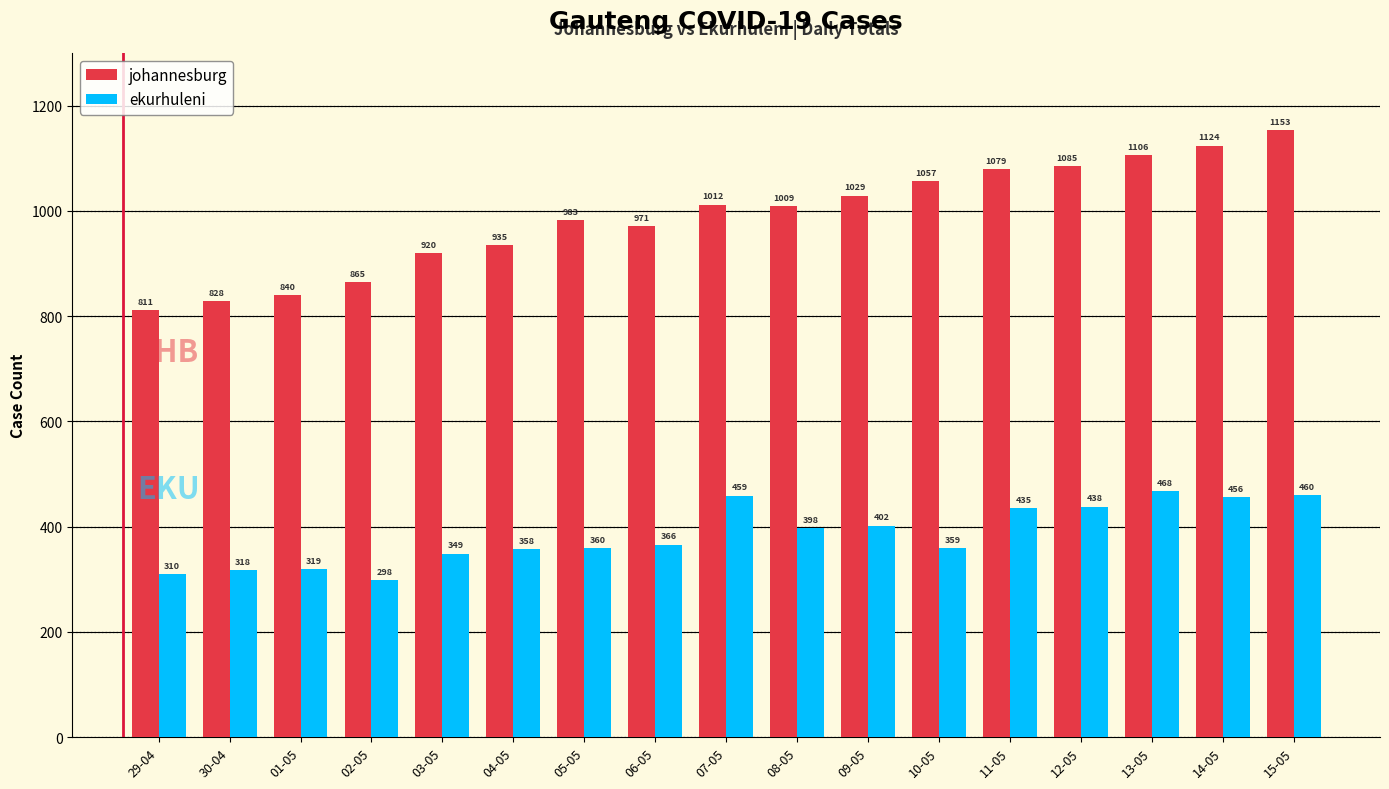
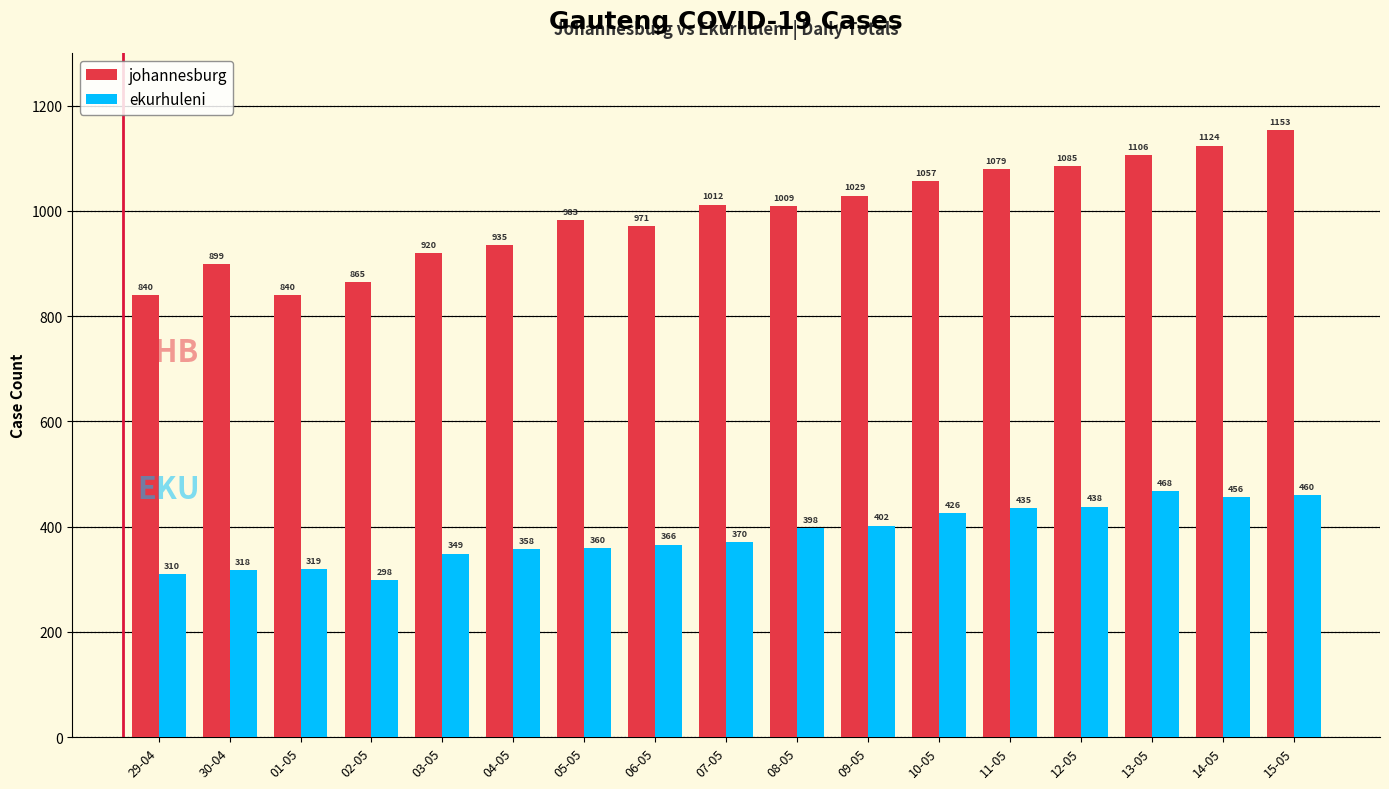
  {
    "johannesburg": {
-     "29-04": 811,
-     "30-04": 828,
+     "29-04": 840,
+     "30-04": 899,
      "01-05": 840,
      "02-05": 865,
      "03-05": 920,
      "04-05": 935,
      "05-05": 983,
      "06-05": 971,
      "07-05": 1012,
      "08-05": 1009,
      "09-05": 1029,
      "10-05": 1057,
      "11-05": 1079,
      "12-05": 1085,
      "13-05": 1106,
      "14-05": 1124,
      "15-05": 1153
    },
    "ekurhuleni": {
      "29-04": 310,
      "30-04": 318,
      "01-05": 319,
      "02-05": 298,
      "03-05": 349,
      "04-05": 358,
      "05-05": 360,
      "06-05": 366,
-     "07-05": 459,
+     "07-05": 370,
      "08-05": 398,
      "09-05": 402,
-     "10-05": 359,
+     "10-05": 426,
      "11-05": 435,
      "12-05": 438,
      "13-05": 468,
      "14-05": 456,
      "15-05": 460
    }
  }
